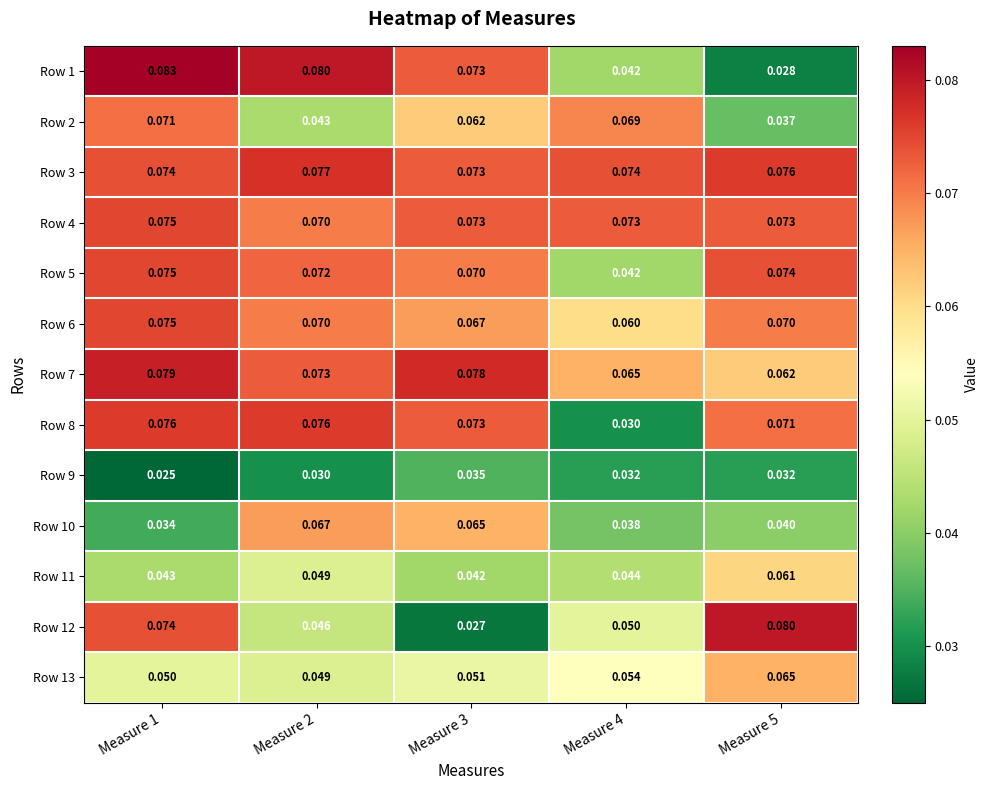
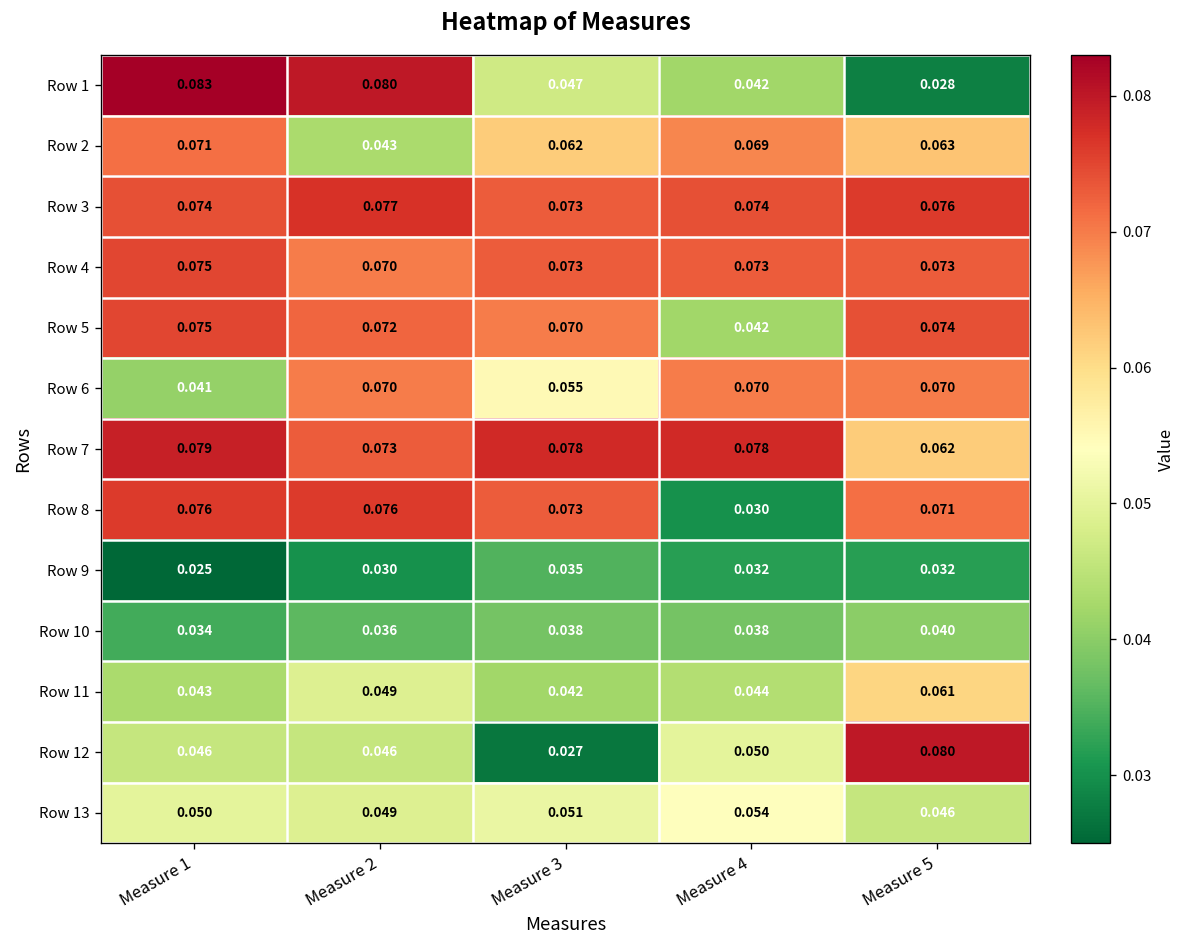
  {
    "Row 1": {
      "Measure 1": 0.083,
      "Measure 2": 0.080,
-     "Measure 3": 0.073,
+     "Measure 3": 0.047,
      "Measure 4": 0.042,
      "Measure 5": 0.028
    },
    "Row 2": {
      "Measure 1": 0.071,
      "Measure 2": 0.043,
      "Measure 3": 0.062,
      "Measure 4": 0.069,
-     "Measure 5": 0.037
+     "Measure 5": 0.063
    },
    "Row 3": {
      "Measure 1": 0.074,
      "Measure 2": 0.077,
      "Measure 3": 0.073,
      "Measure 4": 0.074,
      "Measure 5": 0.076
    },
    "Row 4": {
      "Measure 1": 0.075,
      "Measure 2": 0.070,
      "Measure 3": 0.073,
      "Measure 4": 0.073,
      "Measure 5": 0.073
    },
    "Row 5": {
      "Measure 1": 0.075,
      "Measure 2": 0.072,
      "Measure 3": 0.070,
      "Measure 4": 0.042,
      "Measure 5": 0.074
    },
    "Row 6": {
-     "Measure 1": 0.075,
+     "Measure 1": 0.041,
      "Measure 2": 0.070,
-     "Measure 3": 0.067,
-     "Measure 4": 0.060,
+     "Measure 3": 0.055,
+     "Measure 4": 0.070,
      "Measure 5": 0.070
    },
    "Row 7": {
      "Measure 1": 0.079,
      "Measure 2": 0.073,
      "Measure 3": 0.078,
-     "Measure 4": 0.065,
+     "Measure 4": 0.078,
      "Measure 5": 0.062
    },
    "Row 8": {
      "Measure 1": 0.076,
      "Measure 2": 0.076,
      "Measure 3": 0.073,
      "Measure 4": 0.030,
      "Measure 5": 0.071
    },
    "Row 9": {
      "Measure 1": 0.025,
      "Measure 2": 0.030,
      "Measure 3": 0.035,
      "Measure 4": 0.032,
      "Measure 5": 0.032
    },
    "Row 10": {
      "Measure 1": 0.034,
-     "Measure 2": 0.067,
-     "Measure 3": 0.065,
+     "Measure 2": 0.036,
+     "Measure 3": 0.038,
      "Measure 4": 0.038,
      "Measure 5": 0.040
    },
    "Row 11": {
      "Measure 1": 0.043,
      "Measure 2": 0.049,
      "Measure 3": 0.042,
      "Measure 4": 0.044,
      "Measure 5": 0.061
    },
    "Row 12": {
-     "Measure 1": 0.074,
+     "Measure 1": 0.046,
      "Measure 2": 0.046,
      "Measure 3": 0.027,
      "Measure 4": 0.050,
      "Measure 5": 0.080
    },
    "Row 13": {
      "Measure 1": 0.050,
      "Measure 2": 0.049,
      "Measure 3": 0.051,
      "Measure 4": 0.054,
-     "Measure 5": 0.065
+     "Measure 5": 0.046
    }
  }
